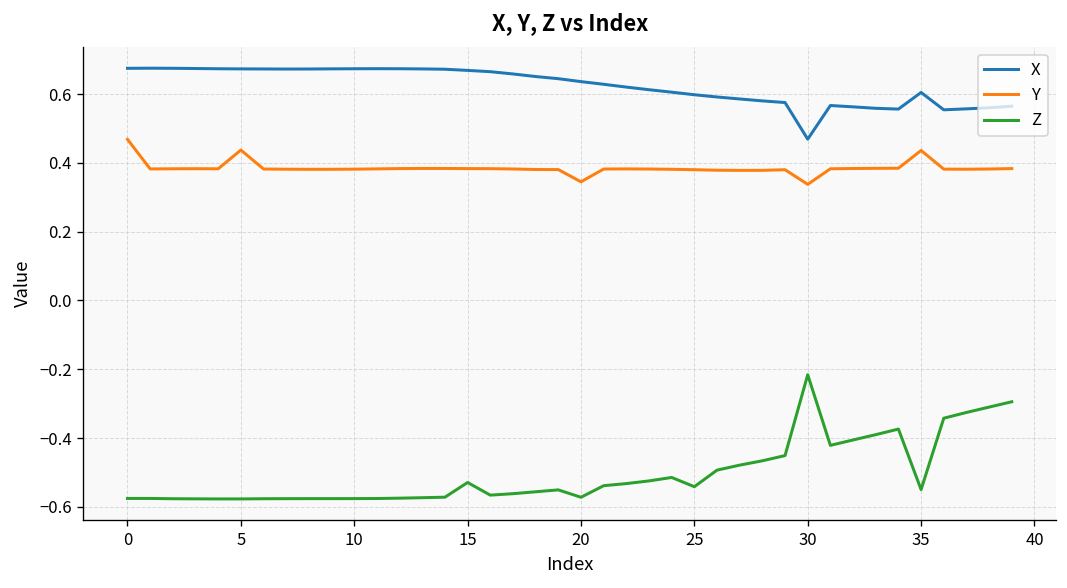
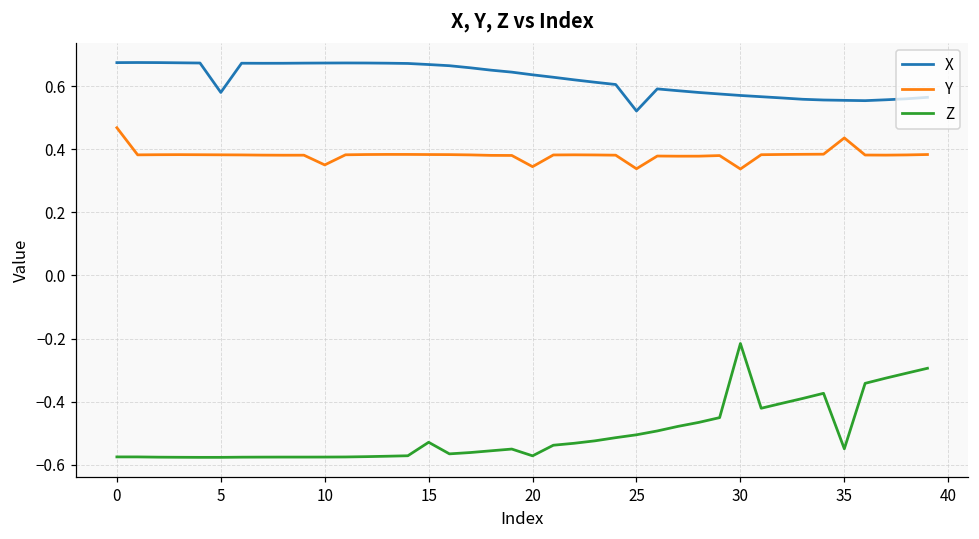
  {
    "X": {
      "0": 0.67,
-     "5": 0.67,
+     "5": 0.58,
      "10": 0.67,
      "15": 0.67,
      "20": 0.64,
-     "25": 0.60,
-     "30": 0.47,
-     "35": 0.60
+     "25": 0.52,
+     "30": 0.57,
+     "35": 0.56
    },
    "Y": {
      "0": 0.47,
-     "5": 0.44,
-     "10": 0.38,
+     "5": 0.38,
+     "10": 0.35,
      "15": 0.38,
      "20": 0.34,
-     "25": 0.38,
+     "25": 0.34,
      "30": 0.34,
      "35": 0.44
    },
    "Z": {
      "0": -0.58,
      "5": -0.58,
      "10": -0.58,
      "15": -0.53,
      "20": -0.57,
-     "25": -0.54,
+     "25": -0.51,
      "30": -0.22,
      "35": -0.55
    }
  }
